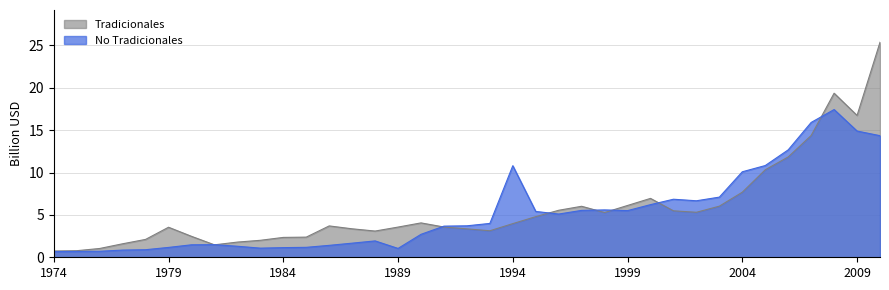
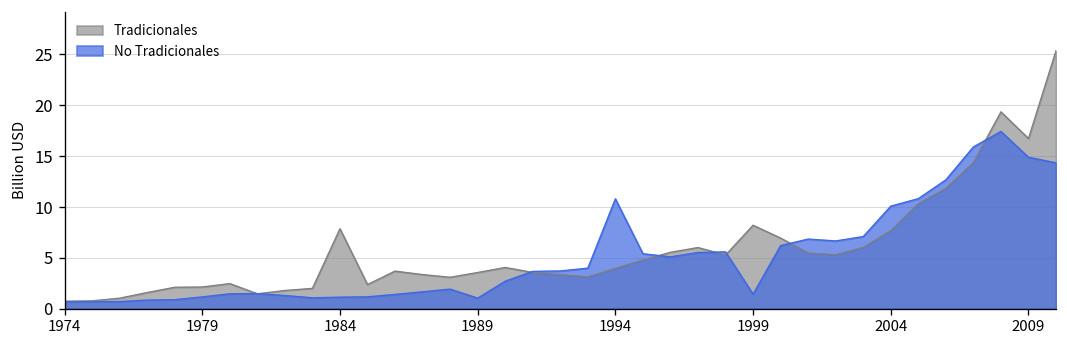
  {
    "Tradicionales": {
-     "1979": 4,
-     "1984": 2,
+     "1979": 2,
+     "1984": 8,
      "1989": 4,
      "1994": 4,
-     "1999": 6,
+     "1999": 8,
      "2004": 8,
      "2009": 17
    },
    "No Tradicionales": {
      "1979": 1,
      "1984": 1,
      "1989": 1,
      "1994": 11,
-     "1999": 6,
+     "1999": 1,
      "2004": 10,
      "2009": 15
    }
  }
